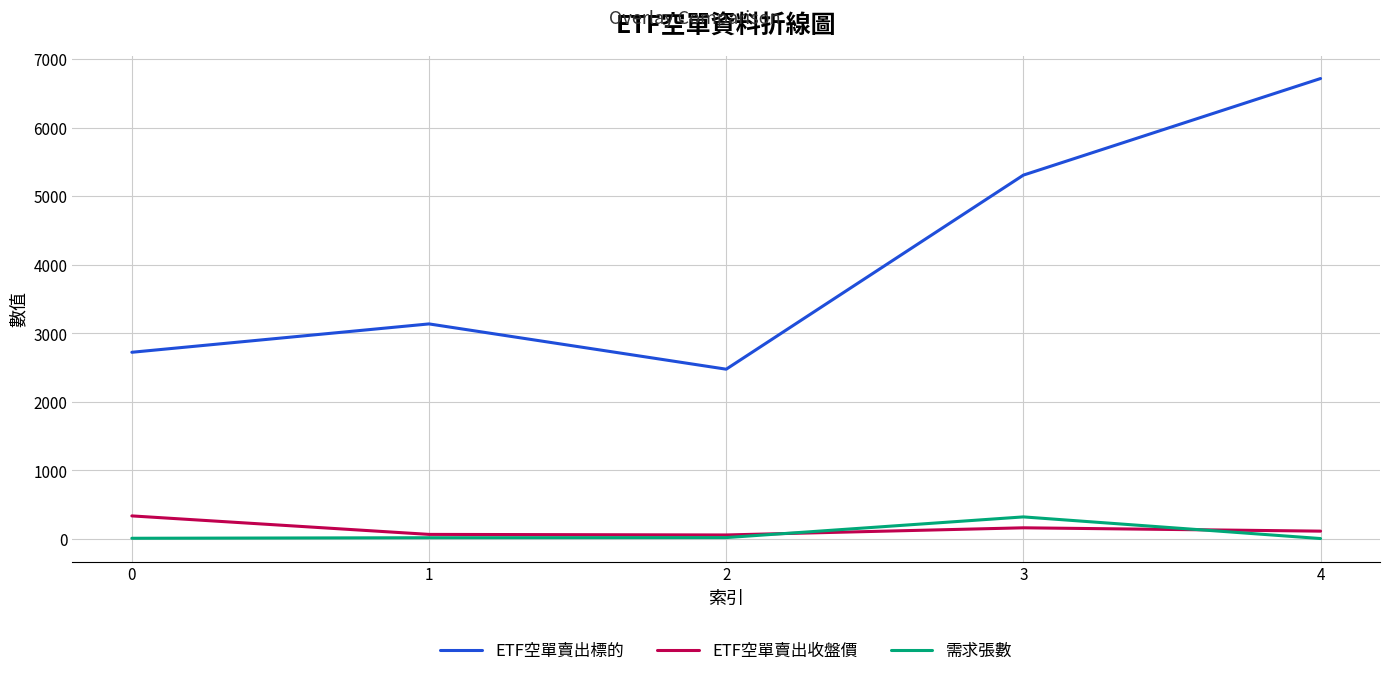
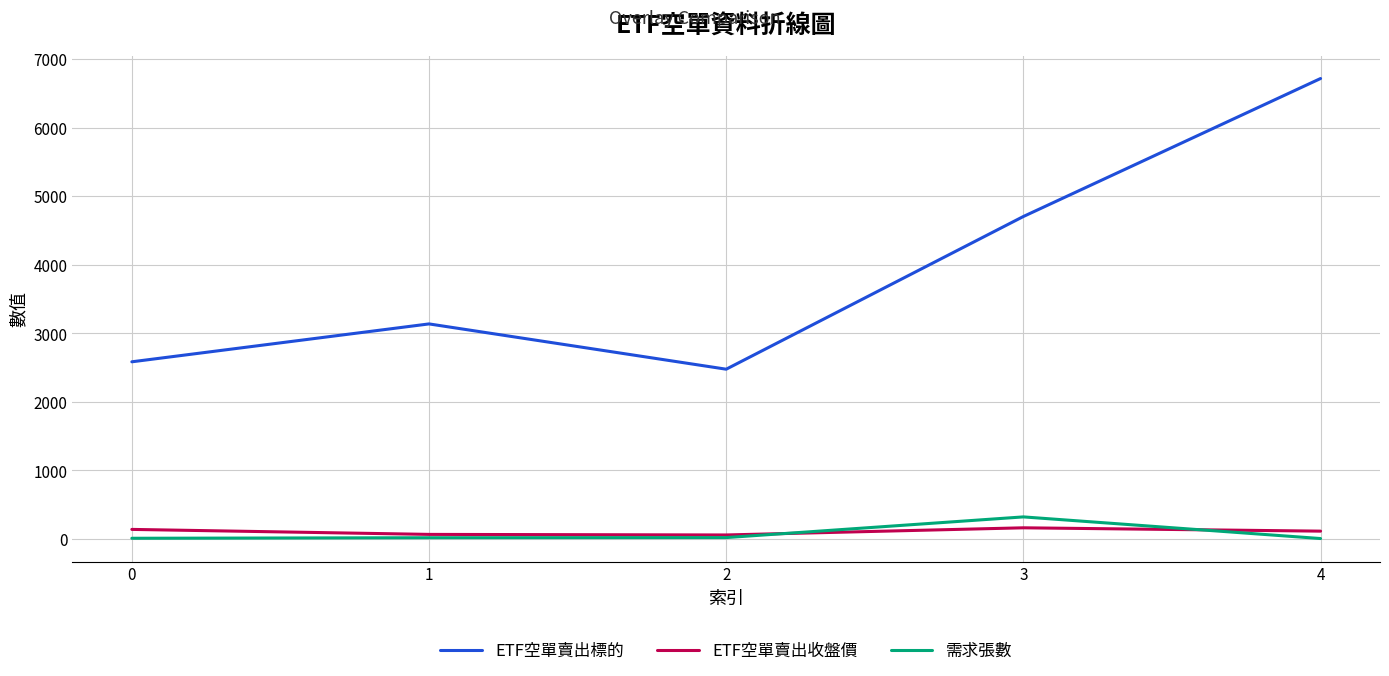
  {
    "ETF空單賣出標的": {
-     "0": 2700,
+     "0": 2600,
      "1": 3100,
      "2": 2500,
-     "3": 5300,
+     "3": 4700,
      "4": 6700
    },
    "ETF空單賣出收盤價": {
-     "0": 300,
+     "0": 100,
      "1": 100,
      "2": 100,
      "3": 200,
      "4": 100
    },
    "需求張數": {
      "0": 0,
      "1": 0,
      "2": 0,
      "3": 300,
      "4": 0
    }
  }
